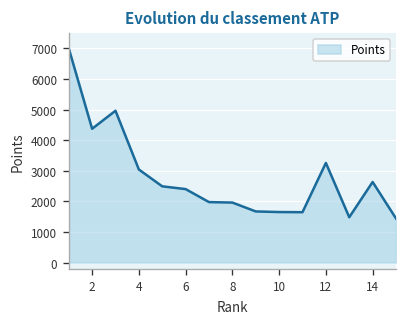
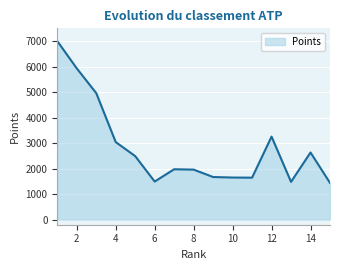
  {
-   "2": 4400,
+   "2": 5900,
    "4": 3000,
-   "6": 2400,
+   "6": 1500,
    "8": 2000,
    "10": 1700,
    "12": 3300,
    "14": 2600
  }
